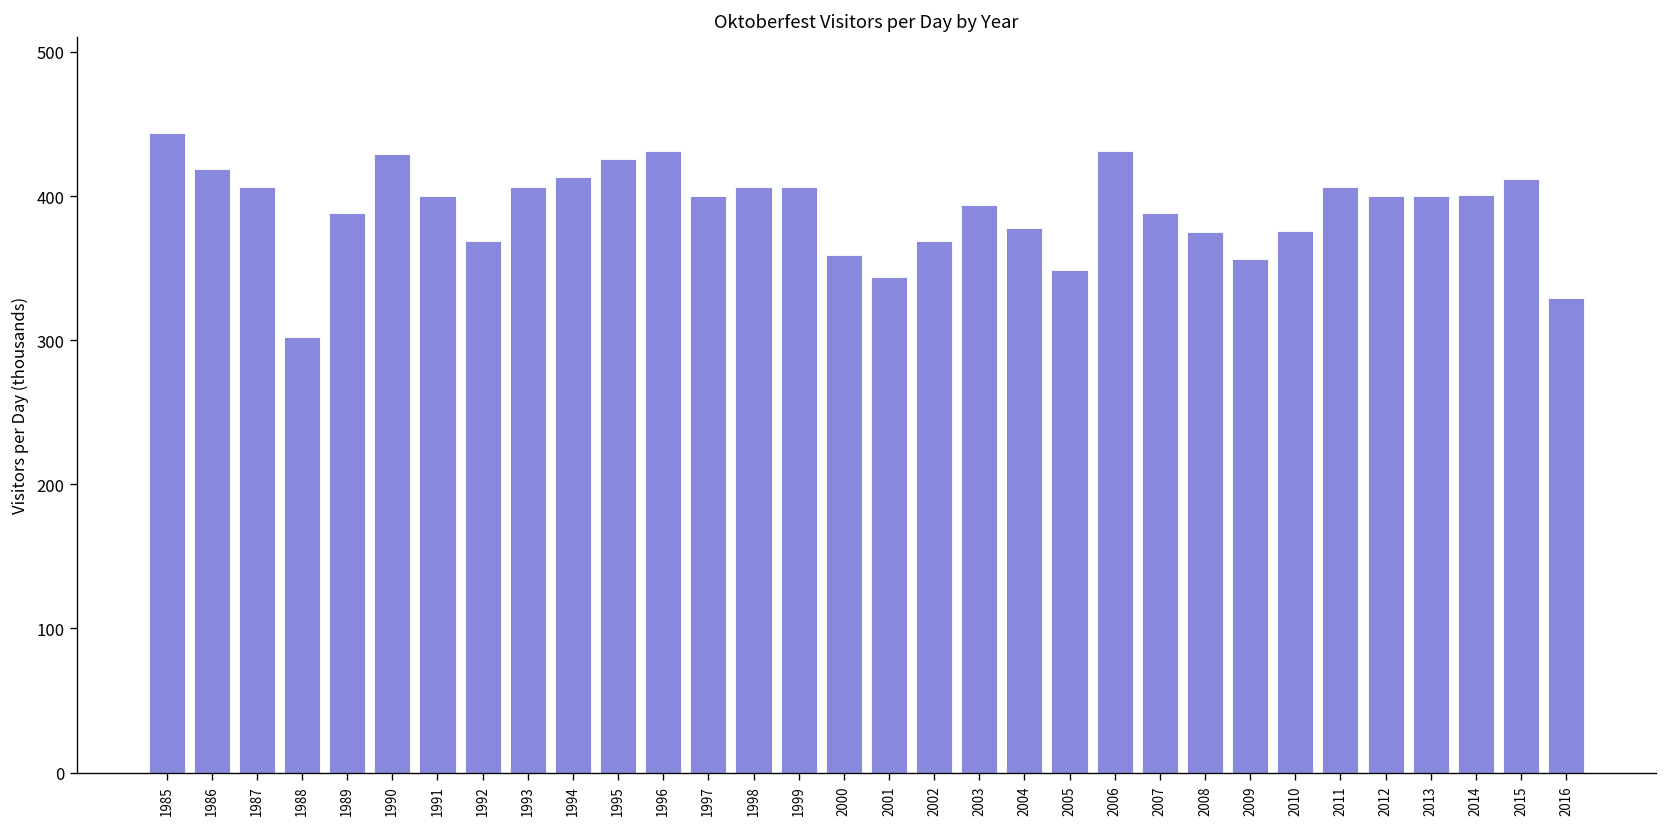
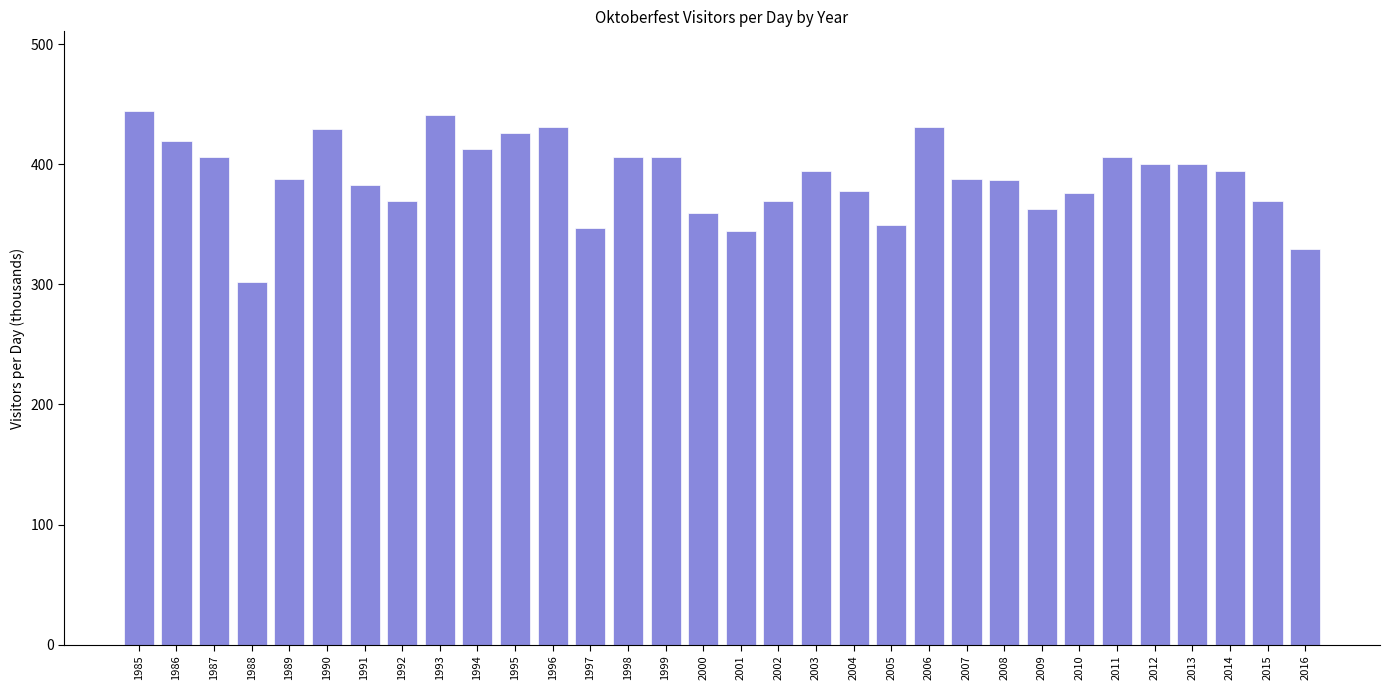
  {
    "1985": 444,
    "1986": 419,
    "1987": 406,
    "1988": 302,
    "1989": 388,
    "1990": 429,
-   "1991": 400,
+   "1991": 383,
    "1992": 369,
-   "1993": 406,
+   "1993": 441,
    "1994": 413,
    "1995": 426,
    "1996": 431,
-   "1997": 400,
+   "1997": 347,
    "1998": 406,
    "1999": 406,
    "2000": 359,
    "2001": 344,
    "2002": 369,
    "2003": 394,
    "2004": 378,
    "2005": 349,
    "2006": 431,
    "2007": 388,
-   "2008": 375,
-   "2009": 356,
+   "2008": 387,
+   "2009": 363,
    "2010": 376,
    "2011": 406,
    "2012": 400,
    "2013": 400,
-   "2014": 401,
-   "2015": 412,
+   "2014": 394,
+   "2015": 369,
    "2016": 329
  }
